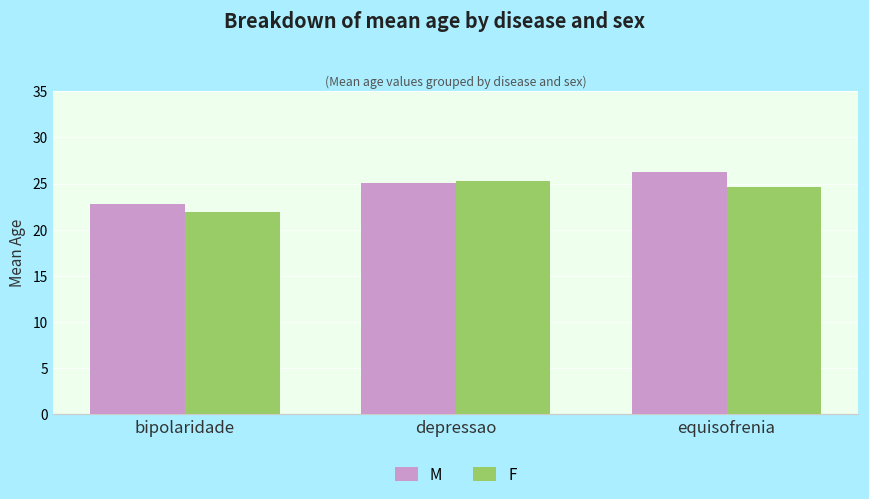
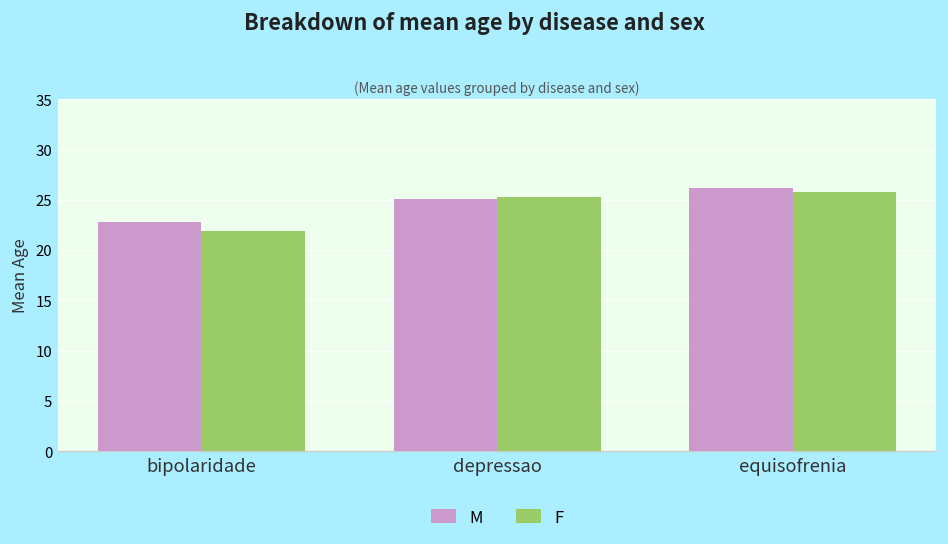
  {
    "M": {
      "bipolaridade": 23,
      "depressao": 25,
      "equisofrenia": 26
    },
    "F": {
      "bipolaridade": 22,
      "depressao": 25,
-     "equisofrenia": 25
+     "equisofrenia": 26
    }
  }
